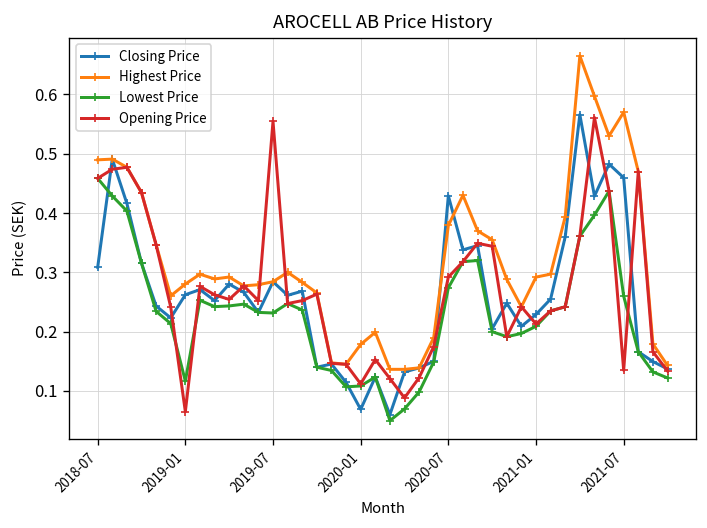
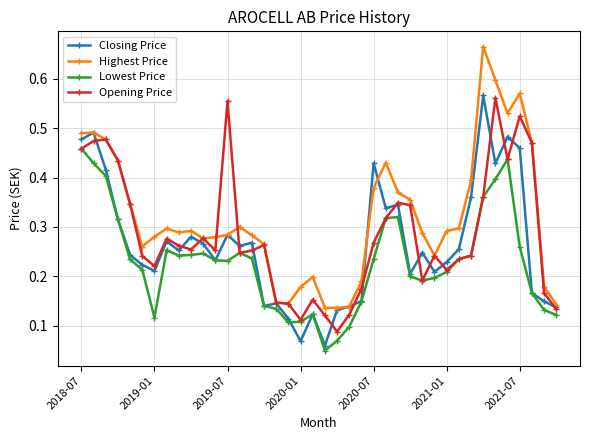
  {
    "Closing Price": {
-     "2018-07": 0.31,
-     "2019-01": 0.26,
+     "2018-07": 0.48,
+     "2019-01": 0.21,
      "2020-01": 0.07,
      "2020-07": 0.43,
      "2021-01": 0.23,
      "2021-07": 0.46
    },
    "Highest Price": {
      "2018-07": 0.49,
      "2019-01": 0.28,
      "2020-01": 0.18,
      "2020-07": 0.38,
      "2021-01": 0.29,
      "2021-07": 0.57
    },
    "Lowest Price": {
      "2019-01": 0.12,
      "2019-07": 0.23,
-     "2020-07": 0.27,
+     "2020-07": 0.24,
      "2021-07": 0.26
    },
    "Opening Price": {
-     "2019-01": 0.07,
+     "2019-01": 0.22,
      "2019-07": 0.55,
-     "2020-07": 0.29,
-     "2021-07": 0.14
+     "2020-07": 0.27,
+     "2021-07": 0.52
    }
  }
